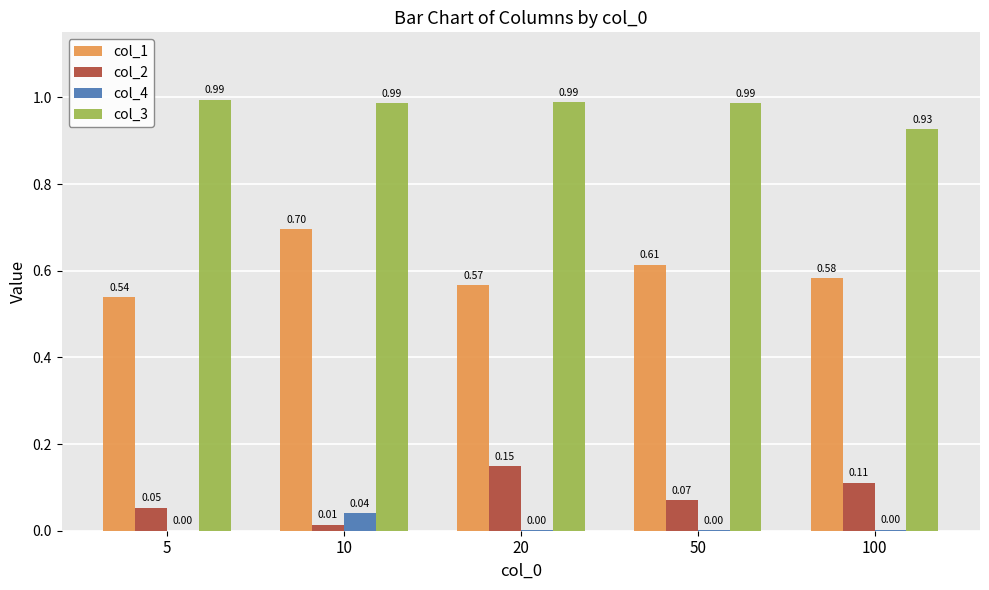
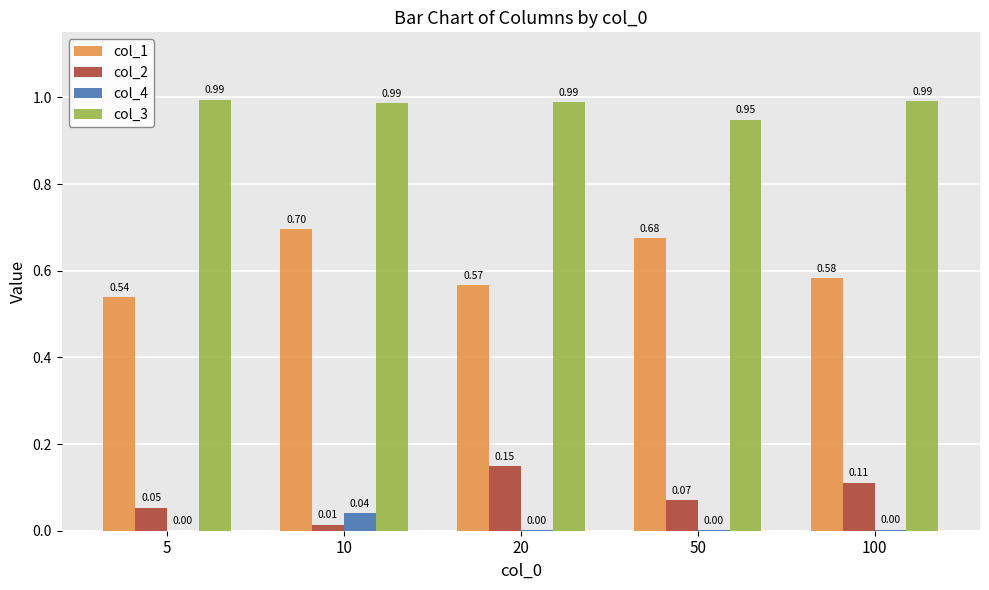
  {
    "col_1": {
      "5": 0.54,
      "10": 0.70,
      "20": 0.57,
-     "50": 0.61,
+     "50": 0.68,
      "100": 0.58
    },
    "col_2": {
      "5": 0.05,
      "10": 0.01,
      "20": 0.15,
      "50": 0.07,
      "100": 0.11
    },
    "col_4": {
      "5": 0.00,
      "10": 0.04,
      "20": 0.00,
      "50": 0.00,
      "100": 0.00
    },
    "col_3": {
      "5": 0.99,
      "10": 0.99,
      "20": 0.99,
-     "50": 0.99,
-     "100": 0.93
+     "50": 0.95,
+     "100": 0.99
    }
  }
